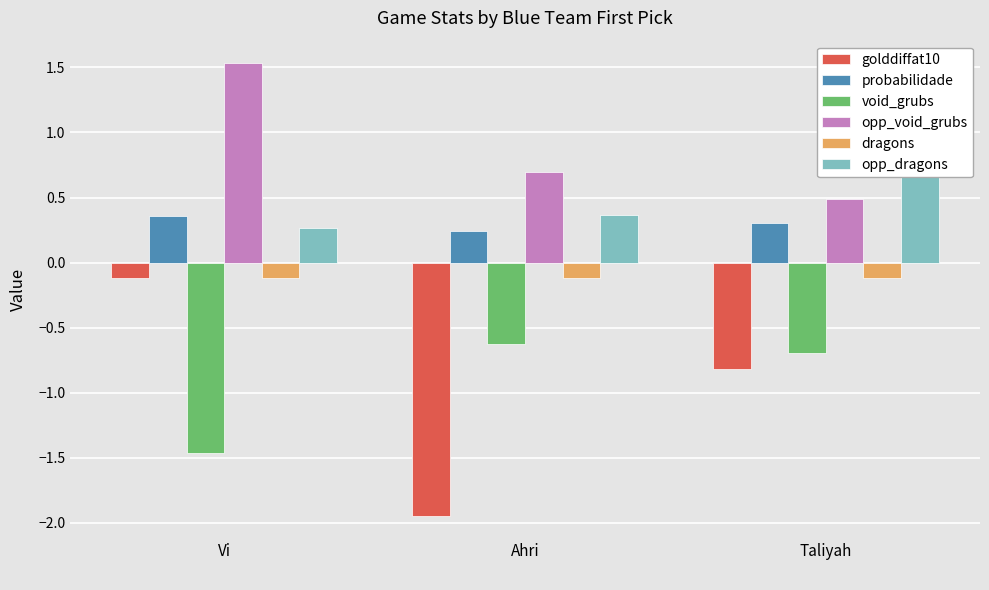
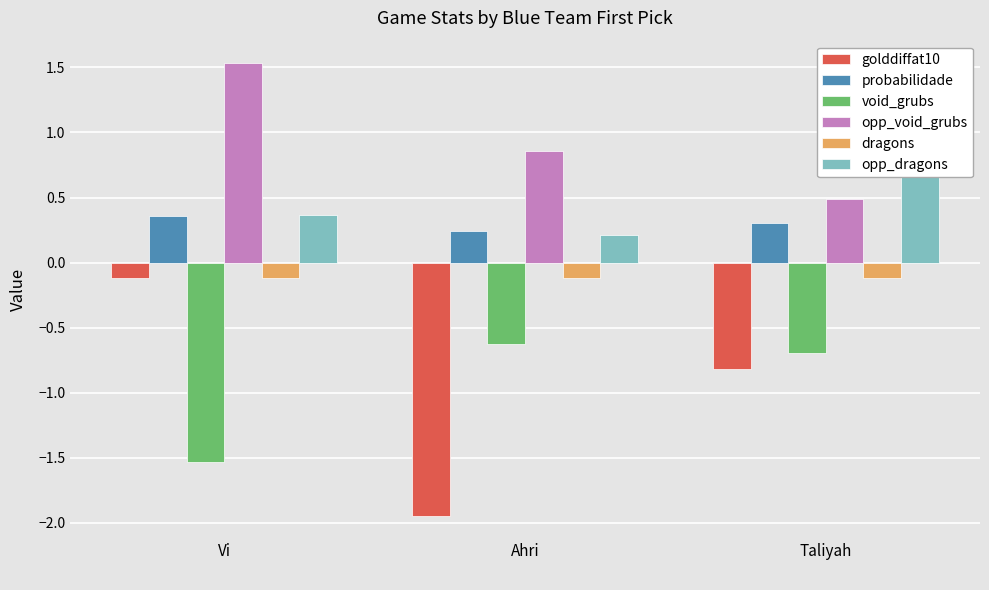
  {
    "golddiffat10": {
      "Vi": -0.12,
      "Ahri": -1.95,
      "Taliyah": -0.81
    },
    "probabilidade": {
      "Vi": 0.35,
      "Ahri": 0.24,
      "Taliyah": 0.31
    },
    "void_grubs": {
-     "Vi": -1.46,
+     "Vi": -1.53,
      "Ahri": -0.63,
      "Taliyah": -0.70
    },
    "opp_void_grubs": {
      "Vi": 1.53,
-     "Ahri": 0.70,
+     "Ahri": 0.86,
      "Taliyah": 0.49
    },
    "dragons": {
      "Vi": -0.12,
      "Ahri": -0.12,
      "Taliyah": -0.12
    },
    "opp_dragons": {
-     "Vi": 0.26,
-     "Ahri": 0.36
+     "Vi": 0.36,
+     "Ahri": 0.21
    }
  }
